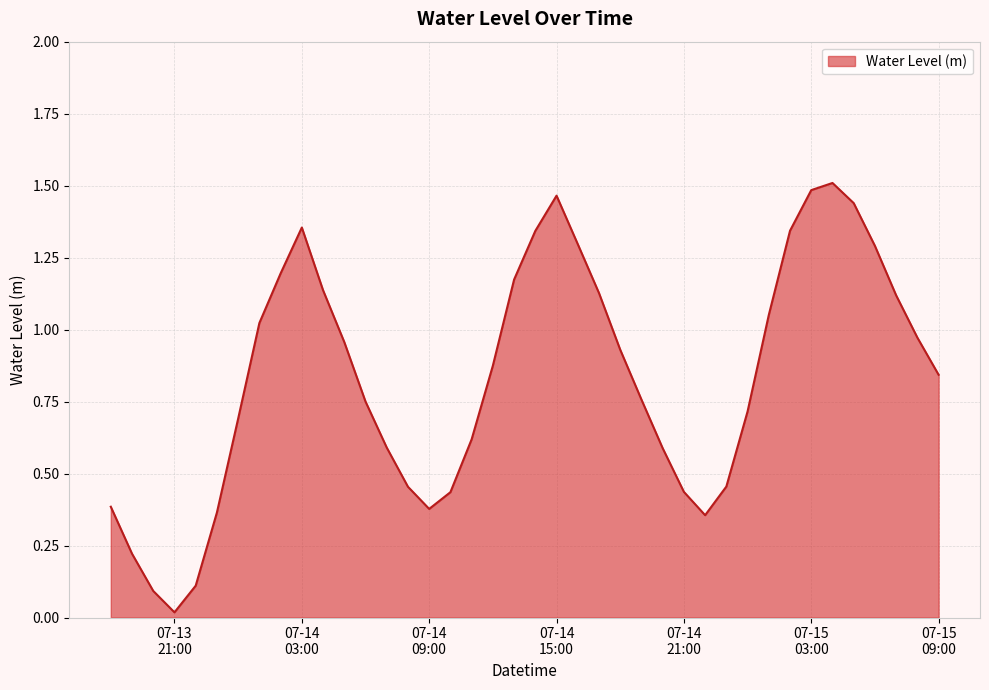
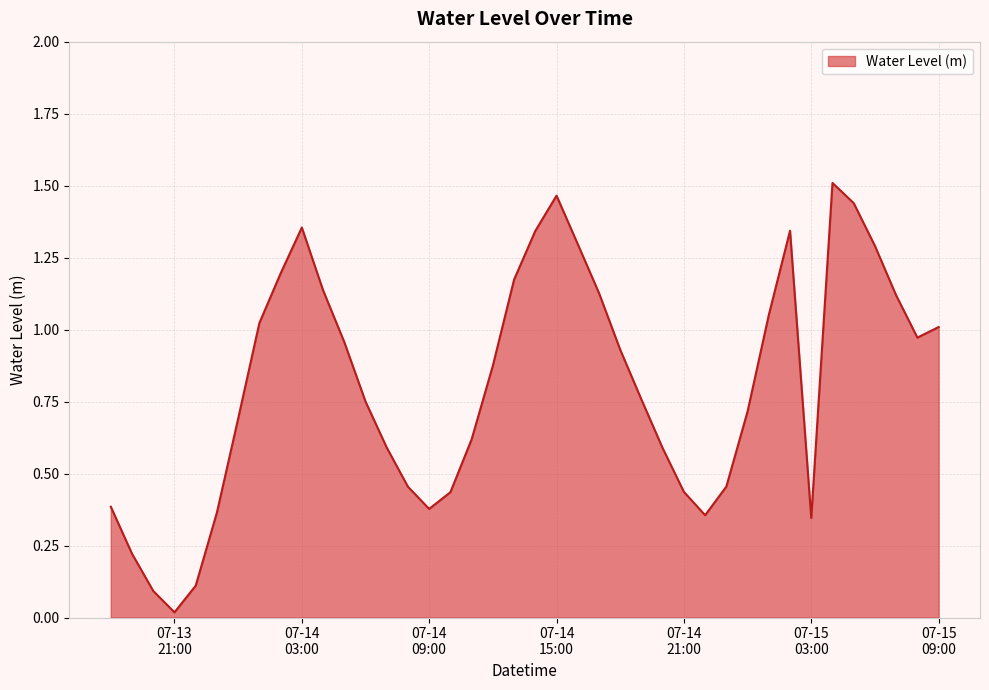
  {
    "07-13 21:00": 0.02,
    "07-14 03:00": 1.35,
    "07-14 09:00": 0.38,
    "07-14 15:00": 1.47,
    "07-14 21:00": 0.44,
-   "07-15 03:00": 1.48,
-   "07-15 09:00": 0.84
+   "07-15 03:00": 0.35,
+   "07-15 09:00": 1.01
  }
